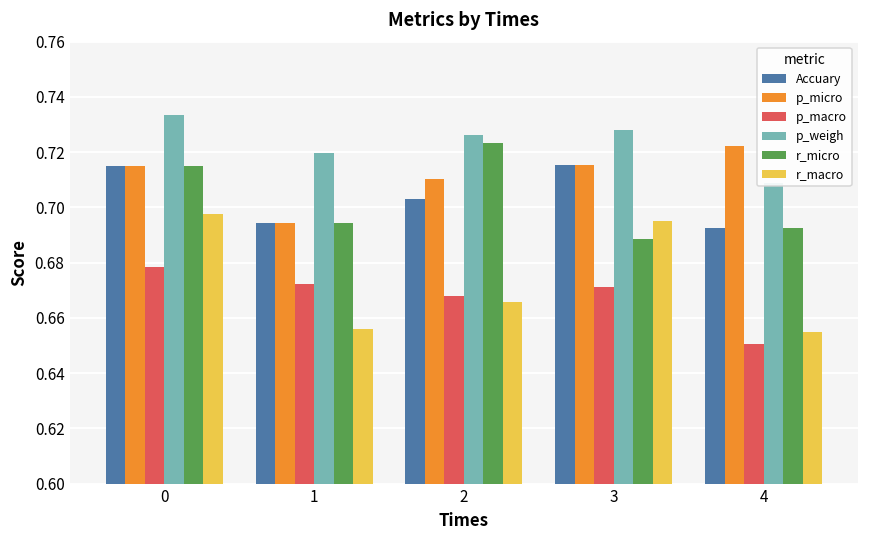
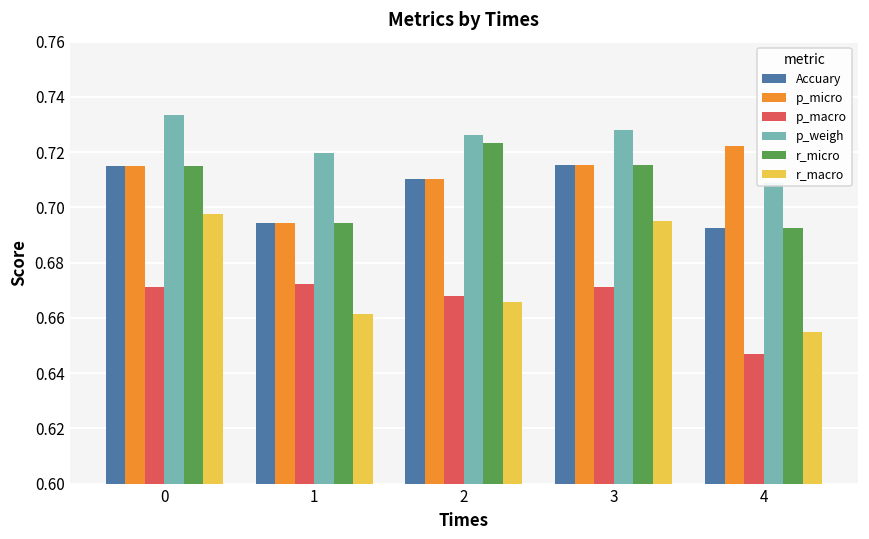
  {
    "Accuary": {
      "0": 0.715,
      "1": 0.694,
-     "2": 0.703,
+     "2": 0.710,
      "3": 0.715,
      "4": 0.692
    },
    "p_micro": {
      "0": 0.715,
      "1": 0.694,
      "2": 0.710,
      "3": 0.715,
      "4": 0.722
    },
    "p_macro": {
-     "0": 0.678,
+     "0": 0.671,
      "1": 0.672,
      "2": 0.668,
      "3": 0.671,
-     "4": 0.650
+     "4": 0.647
    },
    "p_weigh": {
      "0": 0.733,
      "1": 0.720,
      "2": 0.726,
      "3": 0.728,
      "4": 0.709
    },
    "r_micro": {
      "0": 0.715,
      "1": 0.694,
      "2": 0.723,
-     "3": 0.688,
+     "3": 0.715,
      "4": 0.692
    },
    "r_macro": {
      "0": 0.698,
-     "1": 0.656,
+     "1": 0.661,
      "2": 0.666,
      "3": 0.695,
      "4": 0.655
    }
  }
